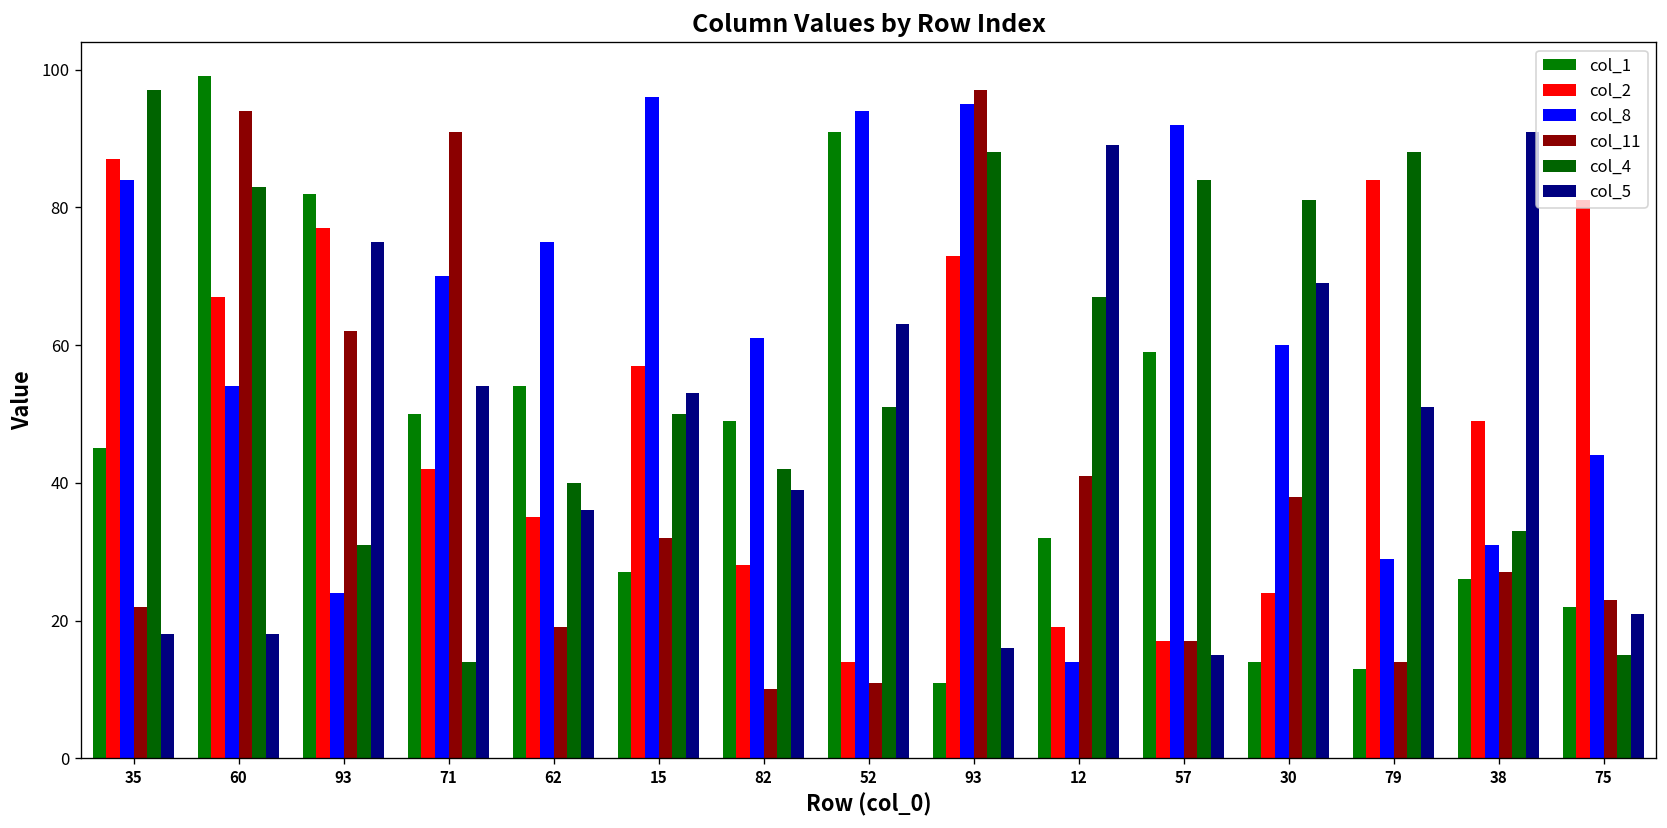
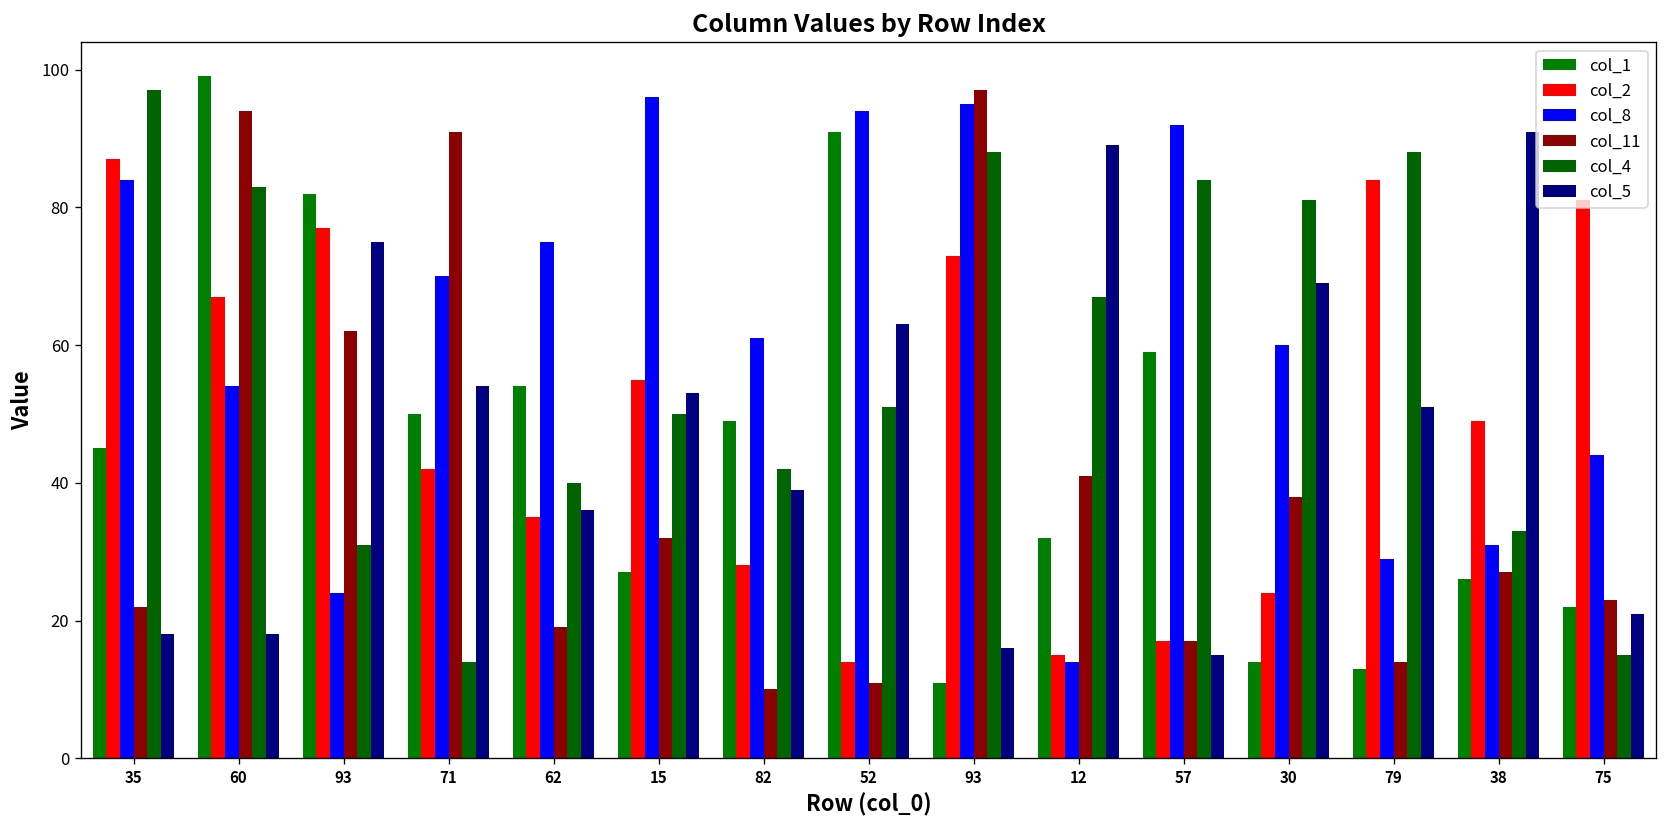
  {
    "col_2": {
      "35": 87,
      "60": 67,
      "71": 42,
      "62": 35,
-     "15": 57,
+     "15": 55,
      "82": 28,
      "52": 14,
-     "12": 19,
+     "12": 15,
      "57": 17,
      "30": 24,
      "79": 84,
      "38": 49
    },
    "col_8": {
      "35": 84,
      "60": 54,
      "71": 70,
      "62": 75,
      "15": 96,
      "82": 61,
      "52": 94,
      "12": 14,
      "57": 92,
      "30": 60,
      "79": 29,
      "38": 31,
      "75": 44
    },
    "col_11": {
      "35": 22,
      "60": 94,
      "71": 91,
      "62": 19,
      "15": 32,
      "82": 10,
      "52": 11,
      "12": 41,
      "57": 17,
      "30": 38,
      "79": 14,
      "38": 27,
      "75": 23
    },
    "col_5": {
      "35": 18,
      "60": 18,
      "71": 54,
      "62": 36,
      "15": 53,
      "82": 39,
      "52": 63,
      "12": 89,
      "57": 15,
      "30": 69,
      "79": 51,
      "38": 91,
      "75": 21
    }
  }
